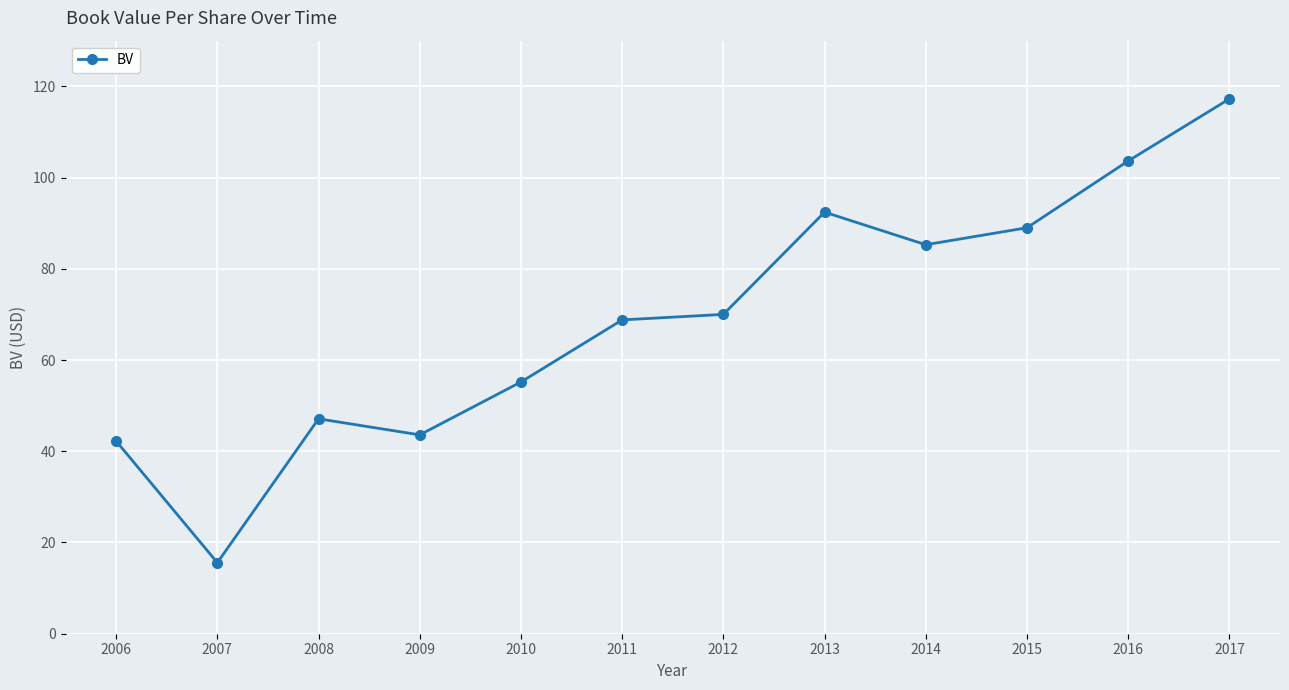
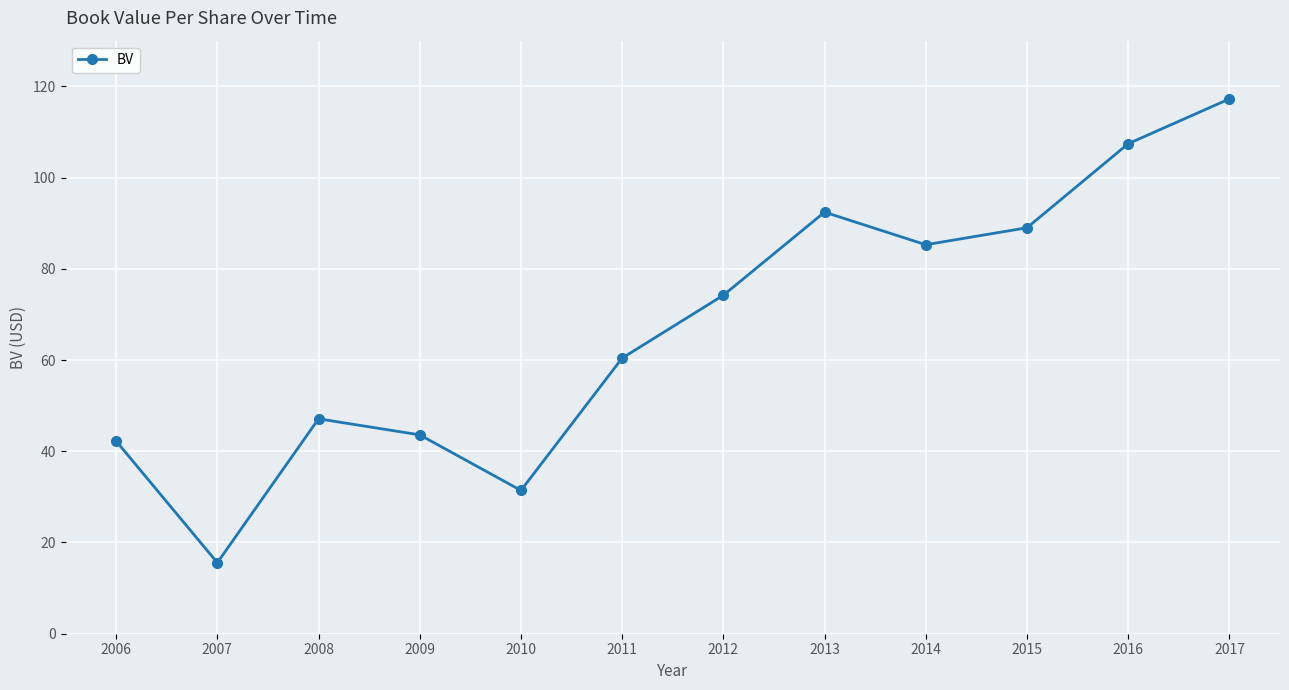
  {
    "2006": 42,
    "2007": 16,
    "2008": 47,
    "2009": 44,
-   "2010": 55,
-   "2011": 69,
-   "2012": 70,
+   "2010": 31,
+   "2011": 60,
+   "2012": 74,
    "2013": 92,
    "2014": 85,
    "2015": 89,
-   "2016": 104,
+   "2016": 107,
    "2017": 117
  }
